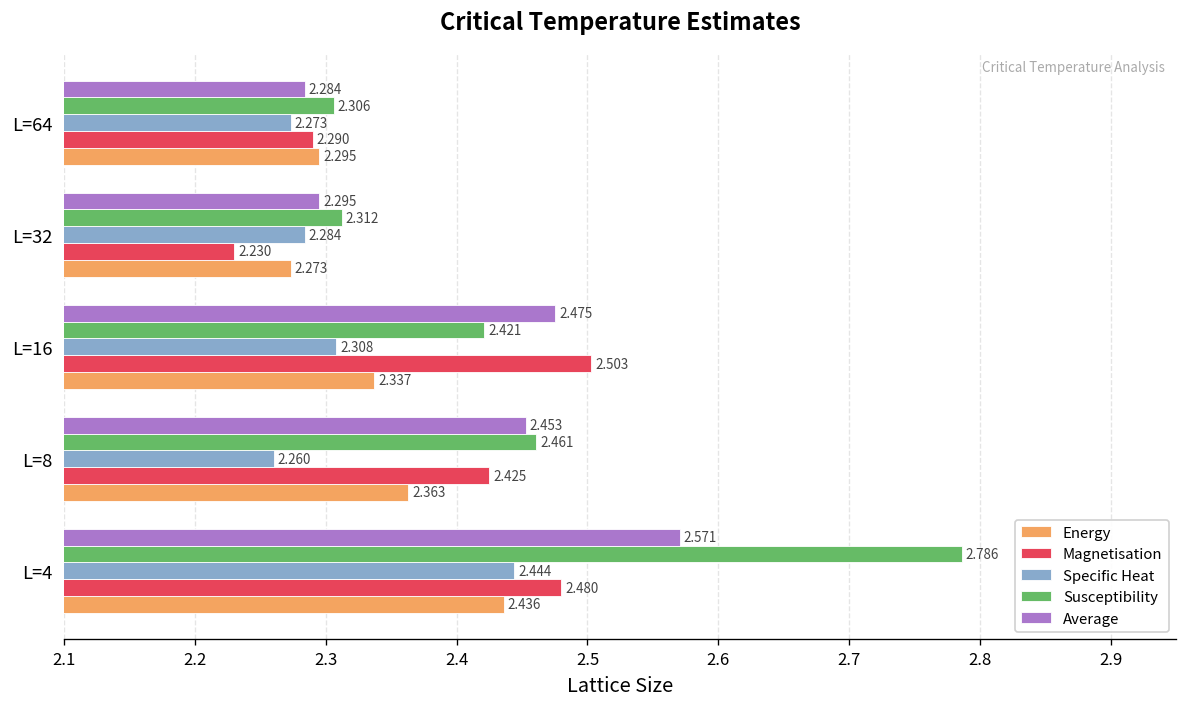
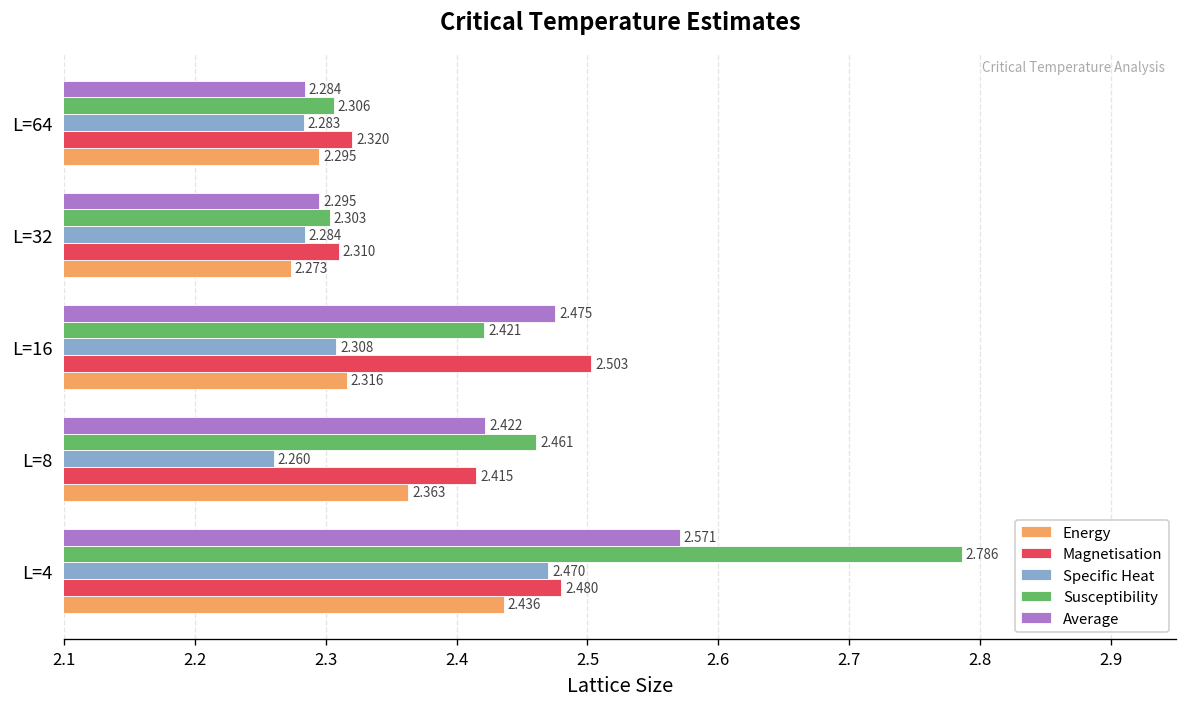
  {
    "Energy": {
      "L=64": 2.295,
      "L=32": 2.273,
-     "L=16": 2.337,
+     "L=16": 2.316,
      "L=8": 2.363,
      "L=4": 2.436
    },
    "Magnetisation": {
-     "L=64": 2.290,
-     "L=32": 2.230,
+     "L=64": 2.320,
+     "L=32": 2.310,
      "L=16": 2.503,
-     "L=8": 2.425,
+     "L=8": 2.415,
      "L=4": 2.480
    },
    "Specific Heat": {
-     "L=64": 2.273,
+     "L=64": 2.283,
      "L=32": 2.284,
      "L=16": 2.308,
      "L=8": 2.260,
-     "L=4": 2.444
+     "L=4": 2.470
    },
    "Susceptibility": {
      "L=64": 2.306,
-     "L=32": 2.312,
+     "L=32": 2.303,
      "L=16": 2.421,
      "L=8": 2.461,
      "L=4": 2.786
    },
    "Average": {
      "L=64": 2.284,
      "L=32": 2.295,
      "L=16": 2.475,
-     "L=8": 2.453,
+     "L=8": 2.422,
      "L=4": 2.571
    }
  }
